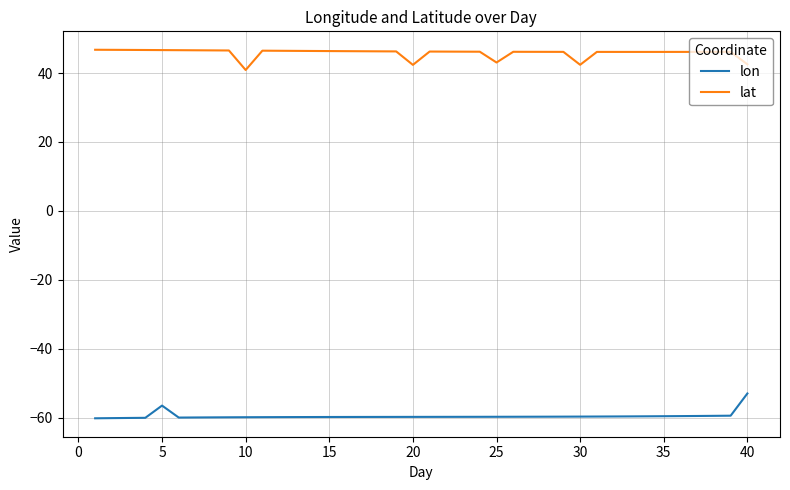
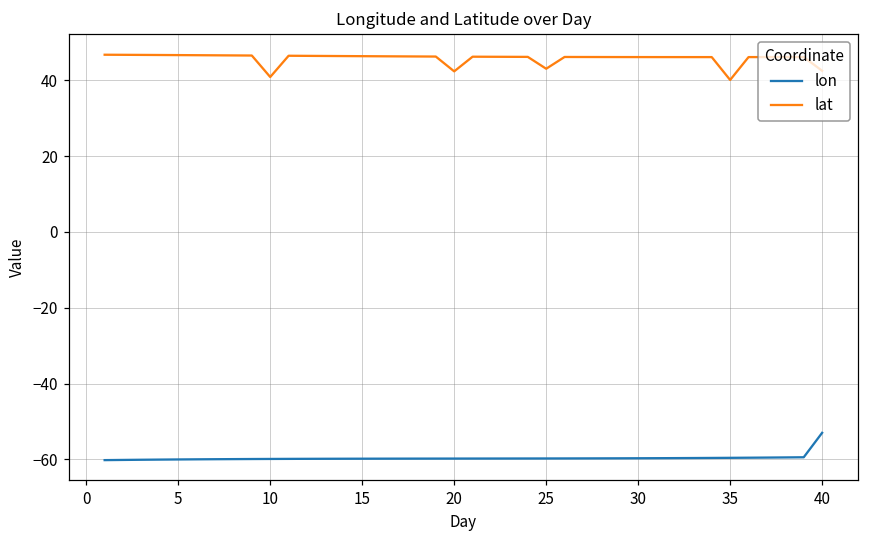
  {
    "lon": {
-     "5": -57,
+     "5": -60,
      "10": -60,
      "15": -60,
      "20": -60,
      "25": -60,
      "30": -60,
      "35": -60,
      "40": -53
    },
    "lat": {
      "5": 47,
      "10": 41,
      "15": 46,
      "20": 42,
      "25": 43,
-     "30": 42,
-     "35": 46
+     "30": 46,
+     "35": 40
    }
  }
